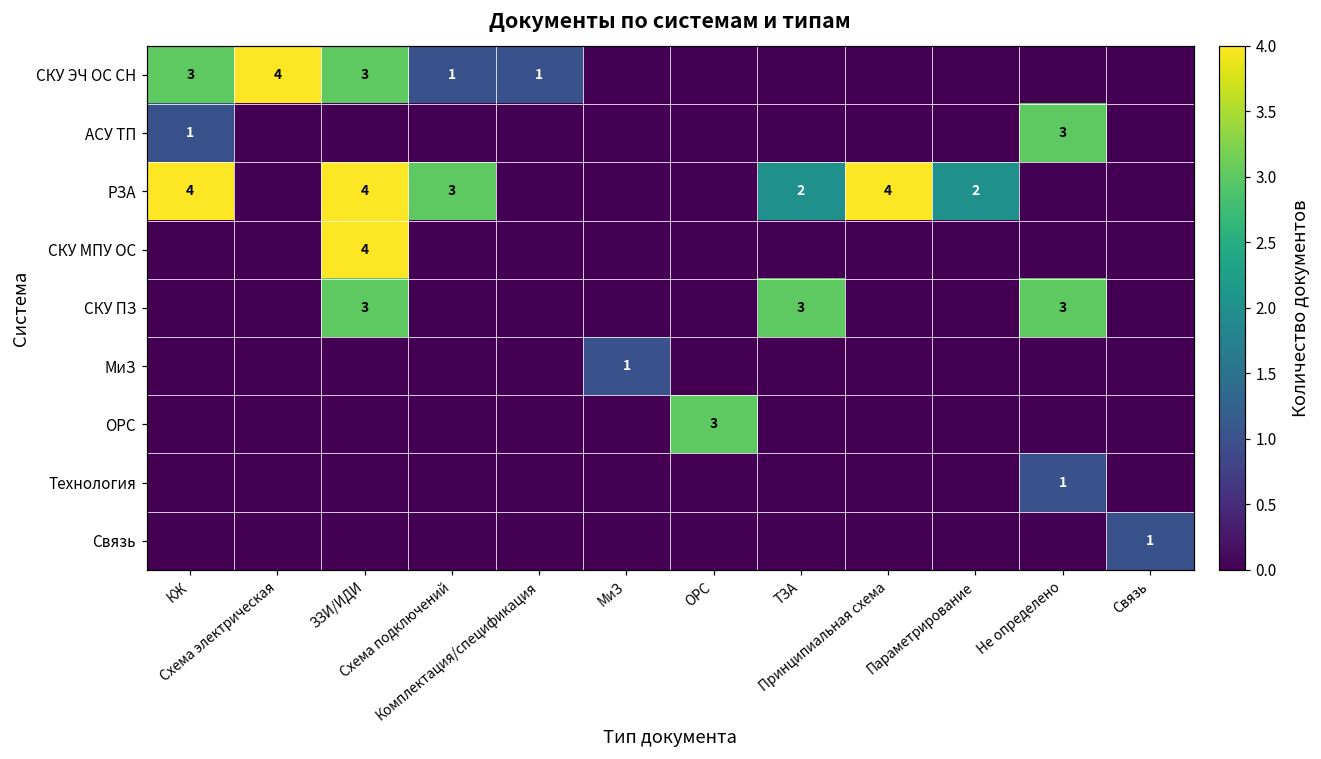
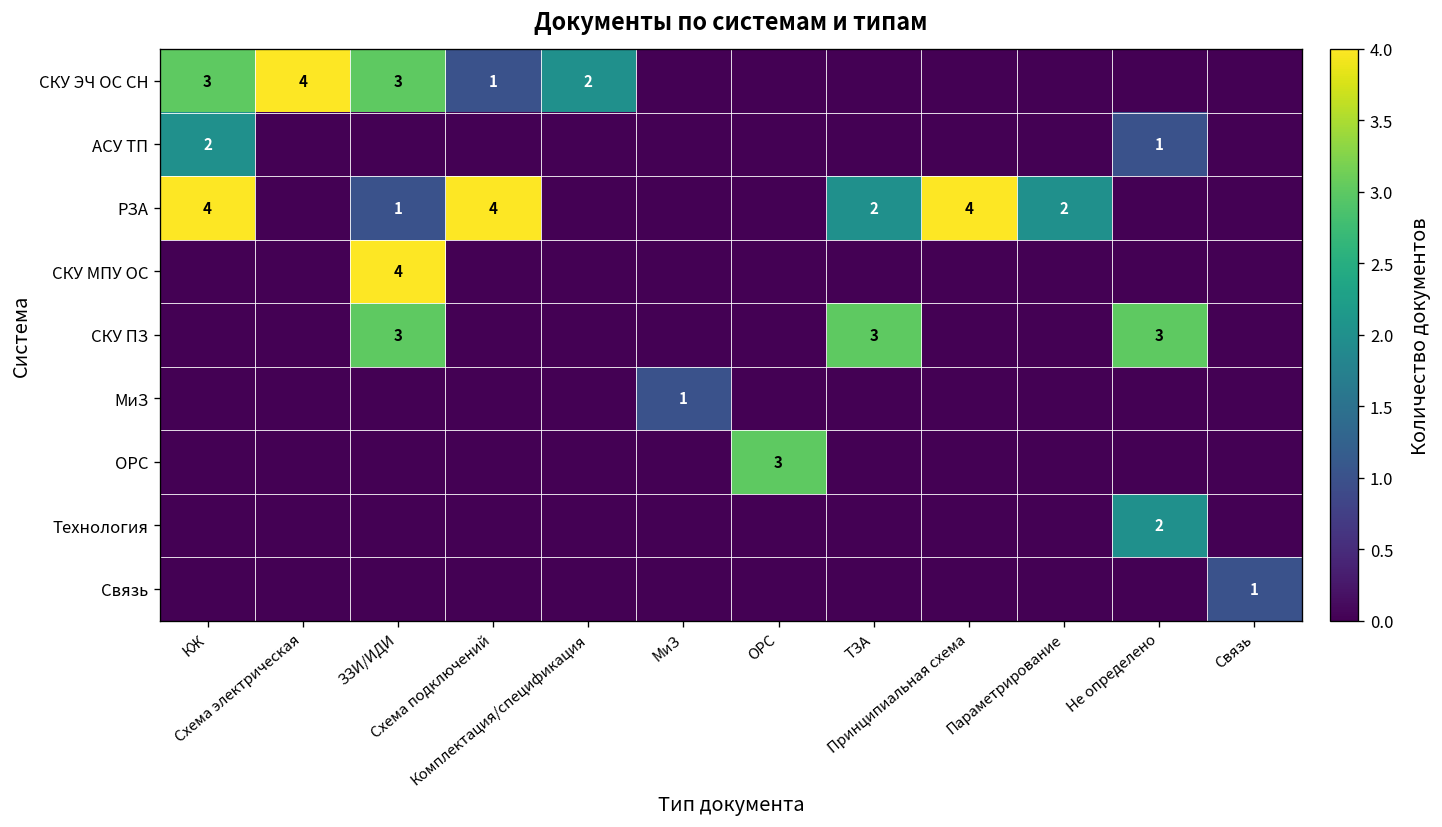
  {
    "СКУ ЭЧ ОС СН": {
      "КЖ": 3,
      "Схема электрическая": 4,
      "ЗЗИ/ИДИ": 3,
      "Схема подключений": 1,
-     "Комплектация/спецификация": 1
+     "Комплектация/спецификация": 2
    },
    "АСУ ТП": {
-     "КЖ": 1,
-     "Не определено": 3
+     "КЖ": 2,
+     "Не определено": 1
    },
    "РЗА": {
      "КЖ": 4,
-     "ЗЗИ/ИДИ": 4,
-     "Схема подключений": 3,
+     "ЗЗИ/ИДИ": 1,
+     "Схема подключений": 4,
      "ТЗА": 2,
      "Принципиальная схема": 4,
      "Параметрирование": 2
    },
    "СКУ МПУ ОС": {
      "ЗЗИ/ИДИ": 4
    },
    "СКУ ПЗ": {
      "ЗЗИ/ИДИ": 3,
      "ТЗА": 3,
      "Не определено": 3
    },
    "МиЗ": {
      "МиЗ": 1
    },
    "ОРС": {
      "ОРС": 3
    },
    "Технология": {
-     "Не определено": 1
+     "Не определено": 2
    },
    "Связь": {
      "Связь": 1
    }
  }
